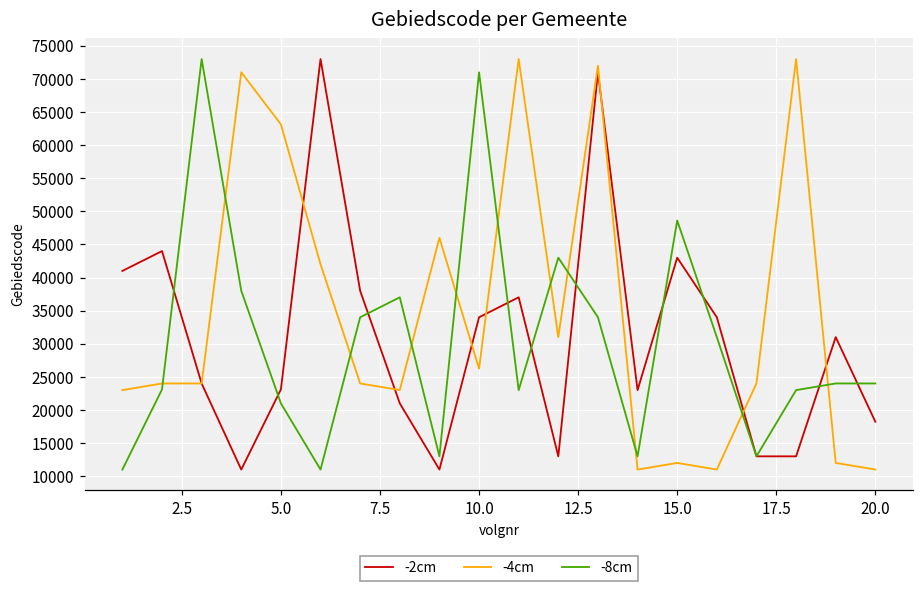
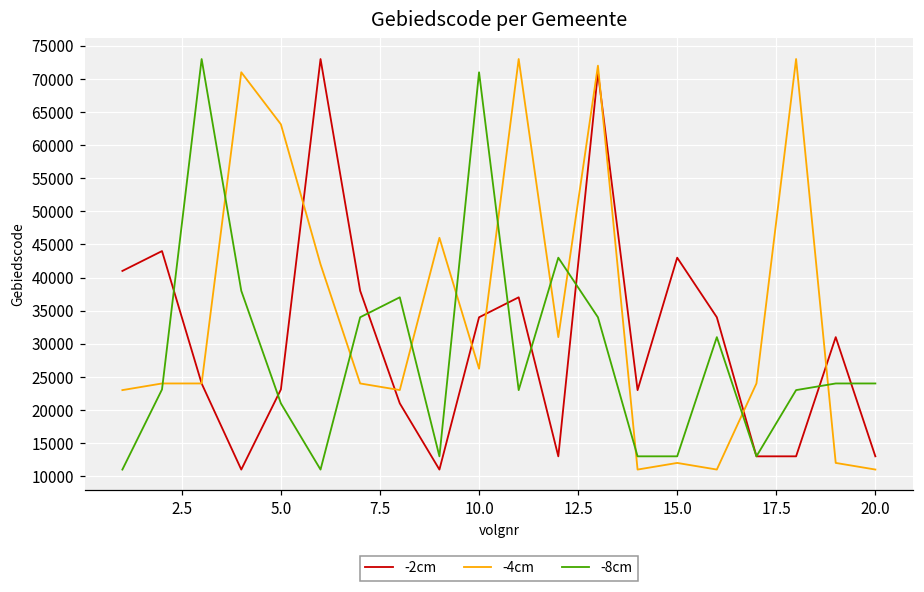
  {
    "-2cm": {
      "5.0": 23000,
      "10.0": 34000,
      "15.0": 43000,
-     "20.0": 18000
+     "20.0": 13000
    },
    "-4cm": {
      "5.0": 63000,
      "10.0": 26000,
      "15.0": 12000,
      "20.0": 11000
    },
    "-8cm": {
      "5.0": 21000,
      "10.0": 71000,
-     "15.0": 49000,
+     "15.0": 13000,
      "20.0": 24000
    }
  }
